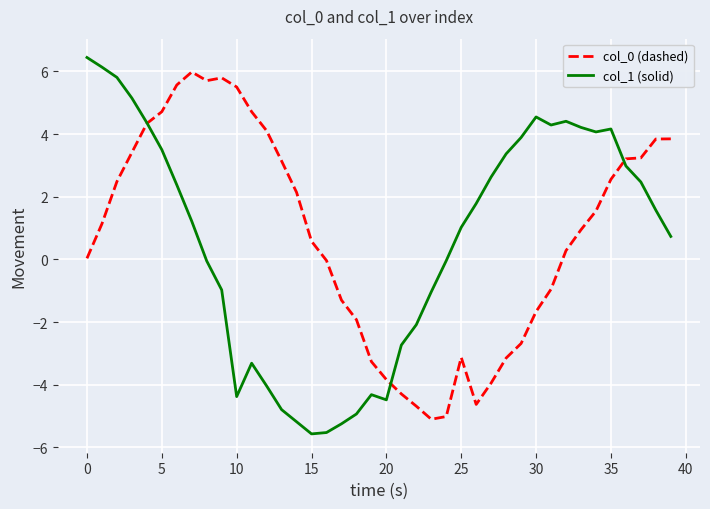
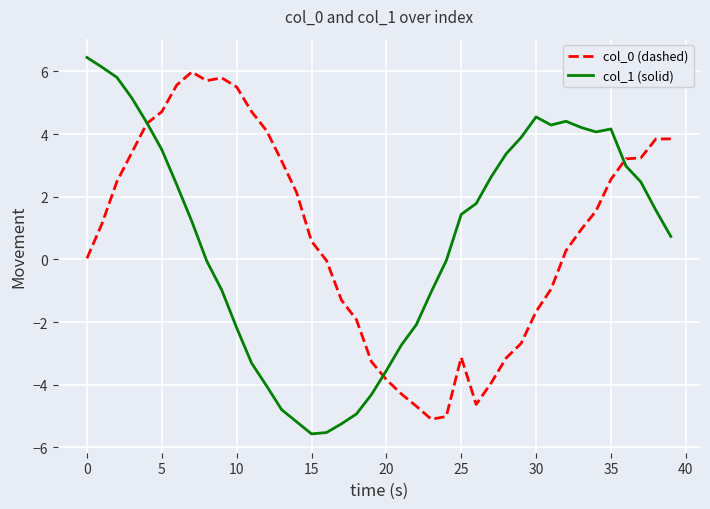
  {
    "col_0 (dashed)": {
      "0": 0.0,
      "5": 4.7,
      "10": 5.5,
      "15": 0.6,
      "20": -3.8,
      "25": -3.1,
      "30": -1.7,
      "35": 2.6
    },
    "col_1 (solid)": {
      "0": 6.4,
      "5": 3.5,
-     "10": -4.4,
+     "10": -2.2,
      "15": -5.6,
-     "20": -4.5,
-     "25": 1.0,
+     "20": -3.5,
+     "25": 1.4,
      "30": 4.5,
      "35": 4.2
    }
  }
